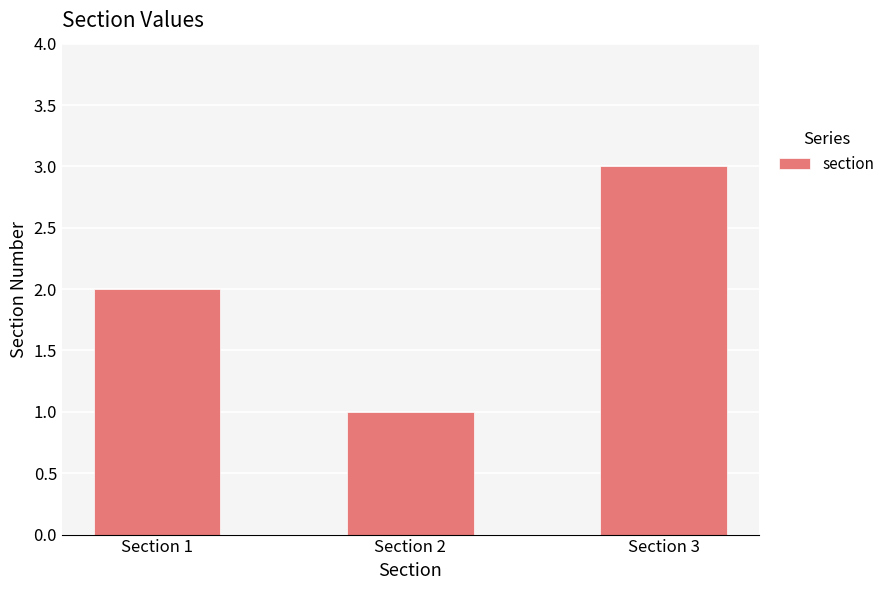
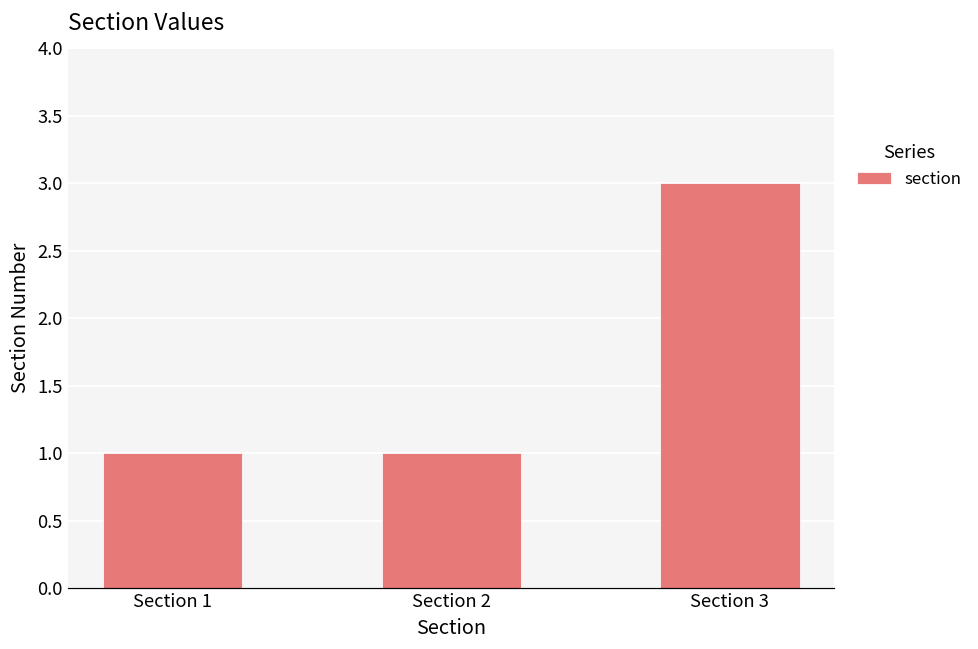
  {
-   "Section 1": 2,
+   "Section 1": 1,
    "Section 2": 1,
    "Section 3": 3
  }
